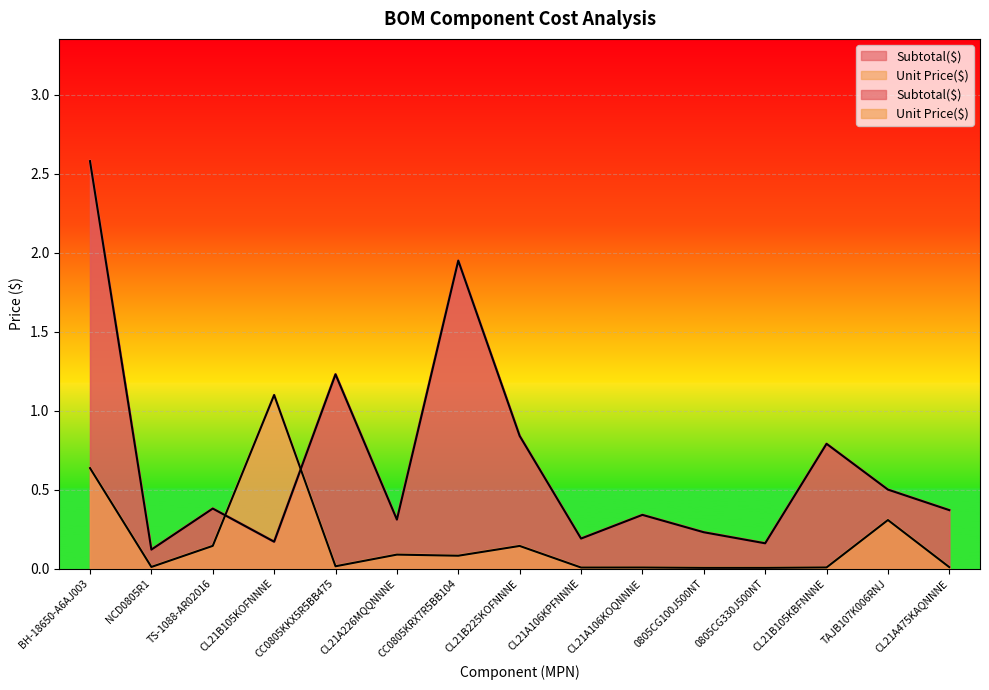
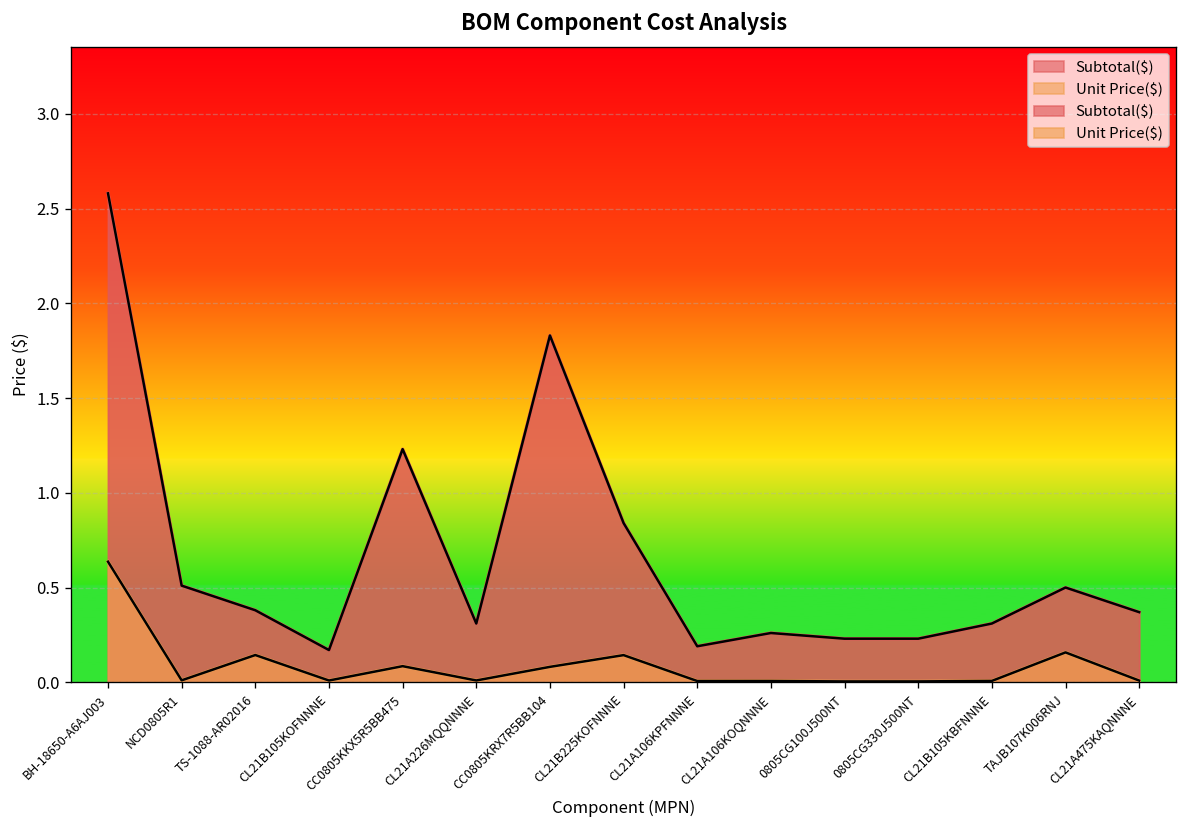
  {
    "Subtotal($)": {
      "BH-18650-A6AJ003": 2.58,
-     "NCD0805R1": 0.12,
+     "NCD0805R1": 0.51,
      "TS-1088-AR02016": 0.38,
      "CL21B105KOFNNNE": 0.17,
      "CC0805KKX5R5BB475": 1.23,
      "CL21A226MQQNNNE": 0.31,
-     "CC0805KRX7R5BB104": 1.95,
+     "CC0805KRX7R5BB104": 1.83,
      "CL21B225KOFNNNE": 0.84,
      "CL21A106KPFNNNE": 0.19,
-     "CL21A106KOQNNNE": 0.34,
+     "CL21A106KOQNNNE": 0.26,
      "0805CG100J500NT": 0.23,
-     "0805CG330J500NT": 0.16,
-     "CL21B105KBFNNNE": 0.79,
+     "0805CG330J500NT": 0.23,
+     "CL21B105KBFNNNE": 0.31,
      "TAJB107K006RNJ": 0.50,
      "CL21A475KAQNNNE": 0.37
    },
    "Unit Price($)": {
      "BH-18650-A6AJ003": 0.64,
      "NCD0805R1": 0.01,
      "TS-1088-AR02016": 0.14,
-     "CL21B105KOFNNNE": 1.10,
-     "CC0805KKX5R5BB475": 0.01,
-     "CL21A226MQQNNNE": 0.09,
+     "CL21B105KOFNNNE": 0.01,
+     "CC0805KKX5R5BB475": 0.09,
+     "CL21A226MQQNNNE": 0.01,
      "CC0805KRX7R5BB104": 0.08,
      "CL21B225KOFNNNE": 0.14,
      "CL21A106KPFNNNE": 0.01,
      "CL21A106KOQNNNE": 0.01,
      "0805CG100J500NT": 0.00,
      "0805CG330J500NT": 0.00,
      "CL21B105KBFNNNE": 0.01,
-     "TAJB107K006RNJ": 0.31,
+     "TAJB107K006RNJ": 0.16,
      "CL21A475KAQNNNE": 0.01
    }
  }
